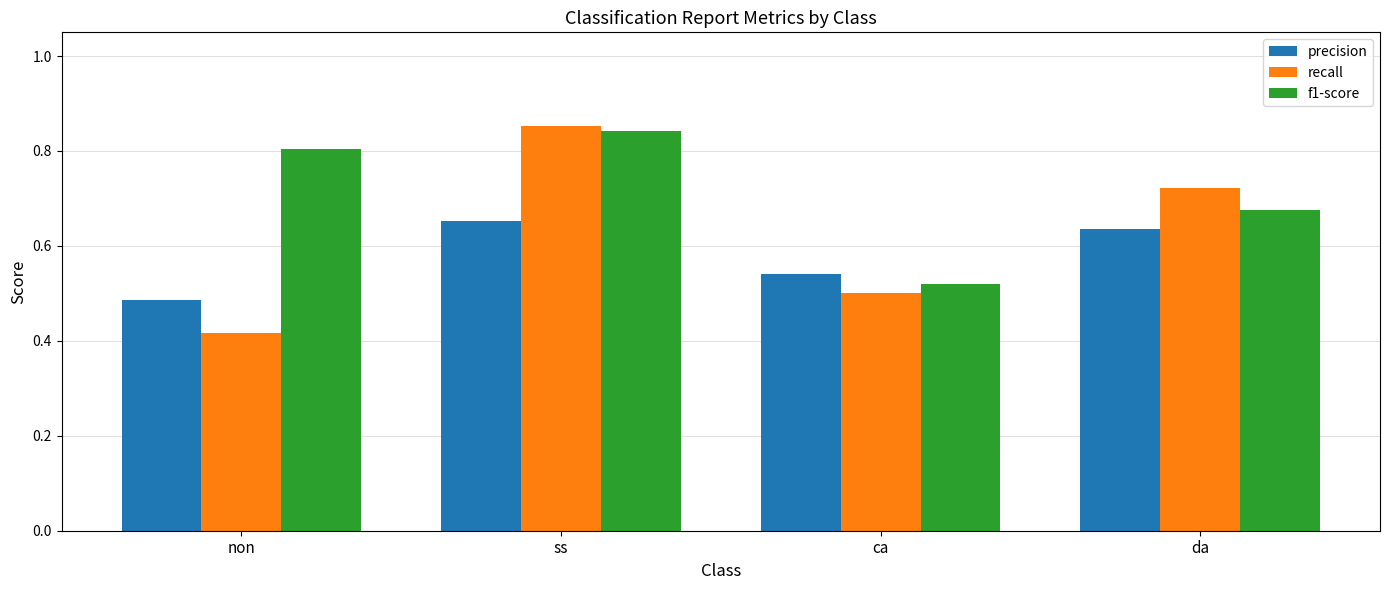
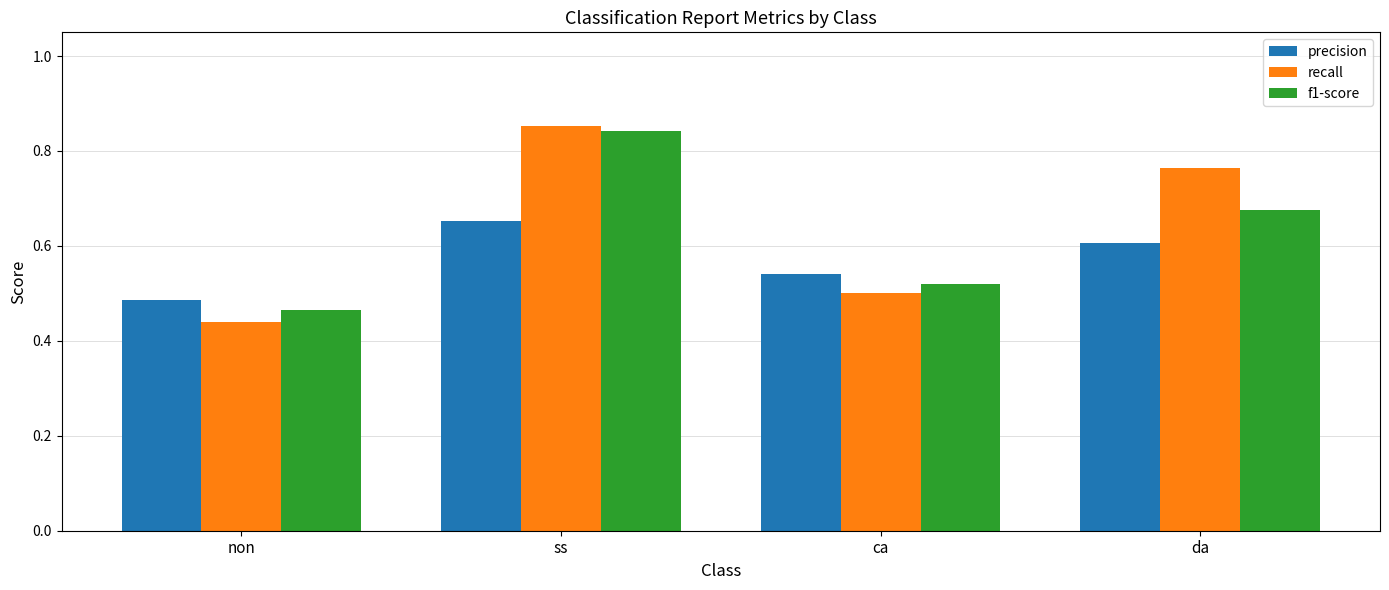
  {
    "precision": {
      "non": 0.49,
      "ss": 0.65,
      "ca": 0.54,
-     "da": 0.64
+     "da": 0.61
    },
    "recall": {
-     "non": 0.42,
+     "non": 0.44,
      "ss": 0.85,
      "ca": 0.50,
-     "da": 0.72
+     "da": 0.77
    },
    "f1-score": {
-     "non": 0.80,
+     "non": 0.46,
      "ss": 0.84,
      "ca": 0.52,
      "da": 0.68
    }
  }
